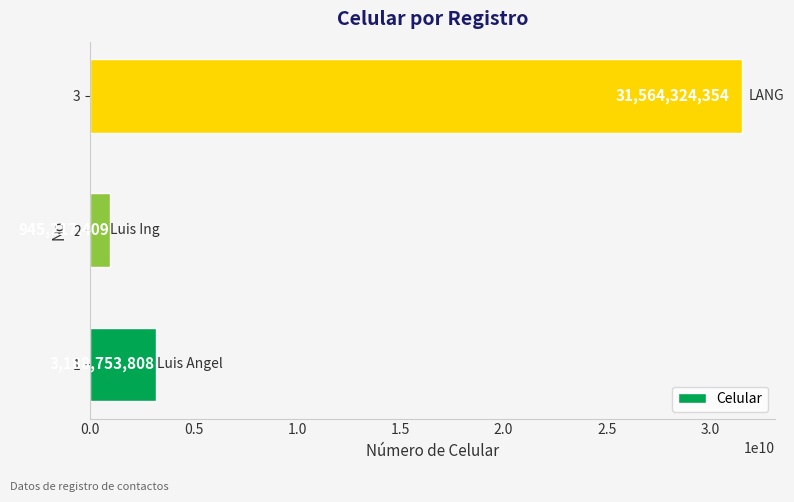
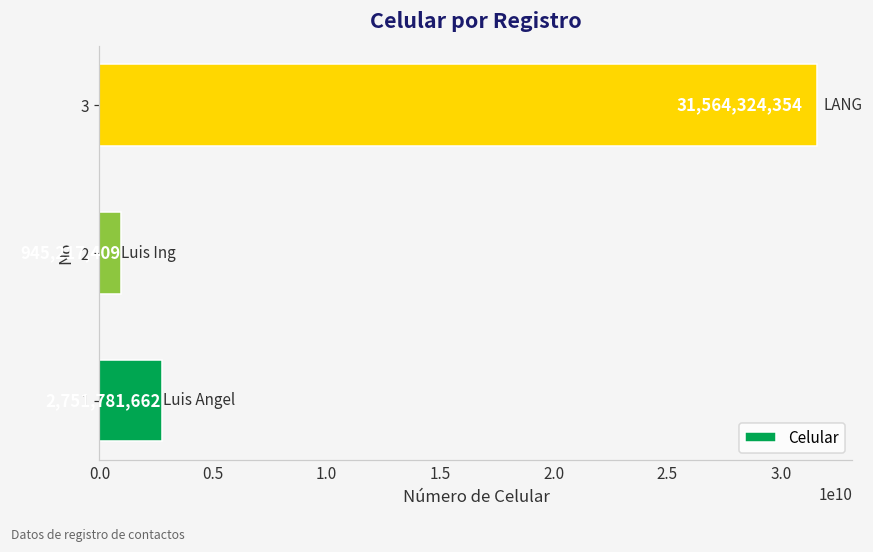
  {
    "2": 900000000,
-   "1": 3200000000
+   "1": 2800000000
  }
